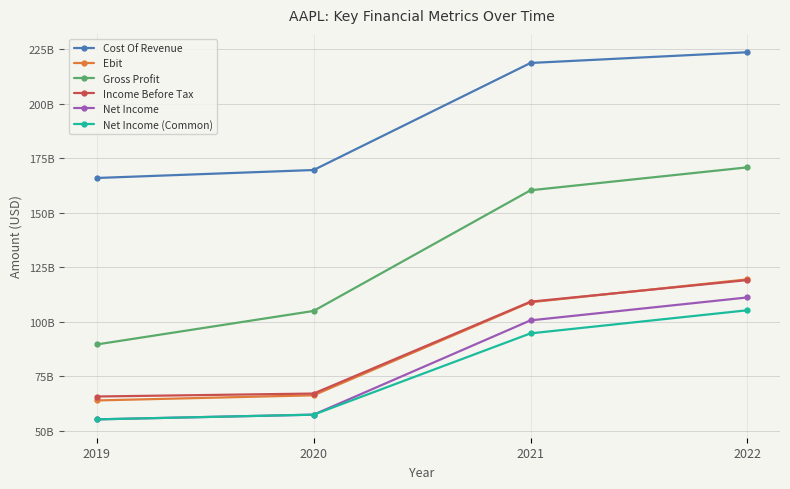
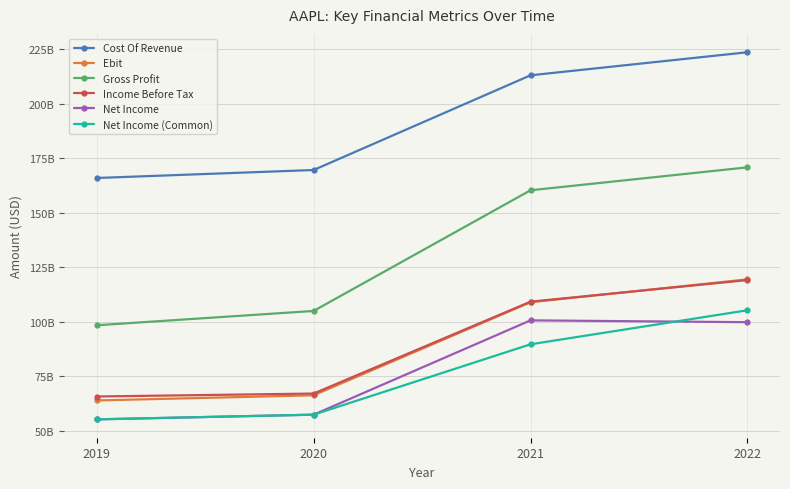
  {
    "Cost Of Revenue": {
      "2019": 166000000000,
      "2020": 170000000000,
-     "2021": 219000000000,
+     "2021": 213000000000,
      "2022": 224000000000
    },
    "Gross Profit": {
-     "2019": 90000000000,
+     "2019": 98000000000,
      "2020": 105000000000,
      "2021": 160000000000,
      "2022": 171000000000
    },
    "Net Income": {
      "2021": 101000000000,
-     "2022": 111000000000
+     "2022": 100000000000
    },
    "Net Income (Common)": {
-     "2021": 95000000000,
+     "2021": 90000000000,
      "2022": 105000000000
    }
  }
